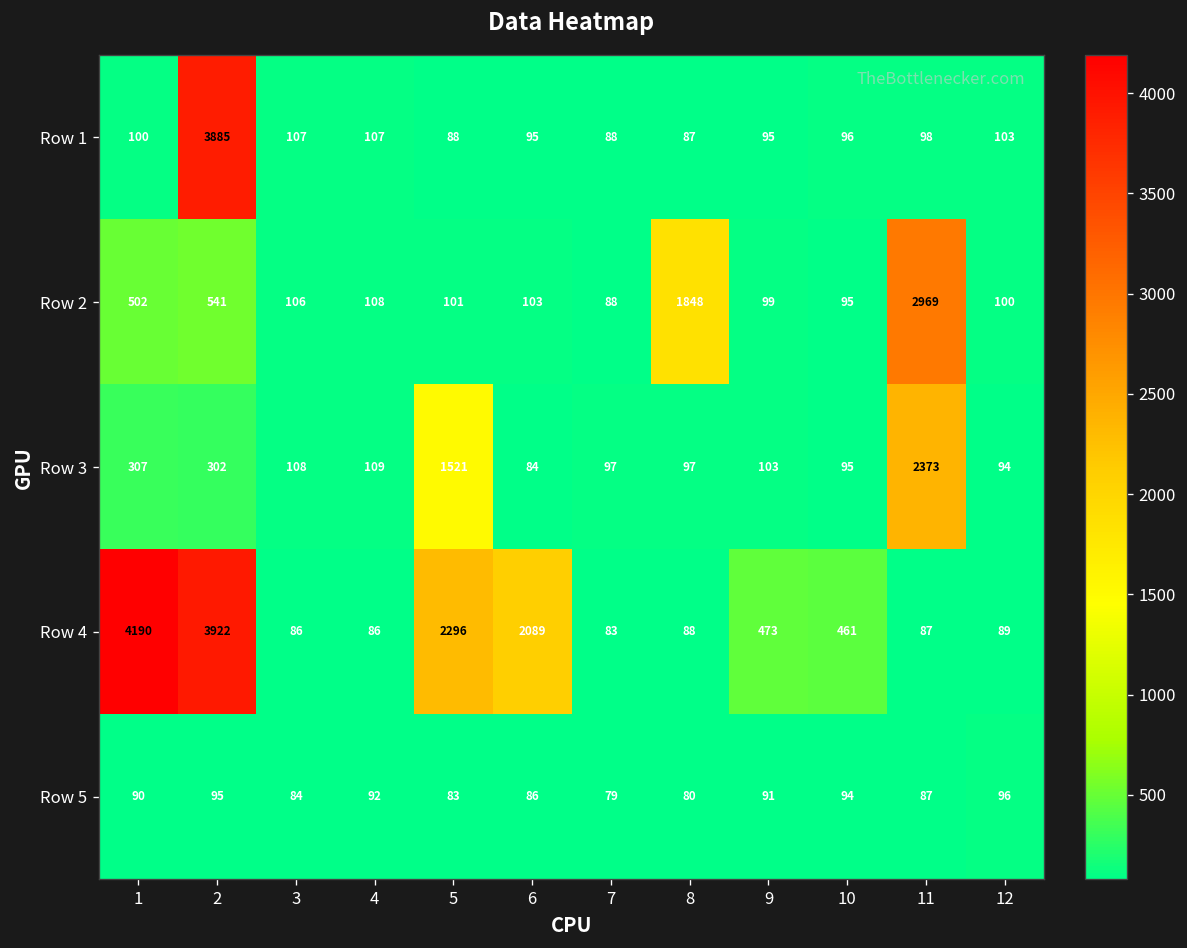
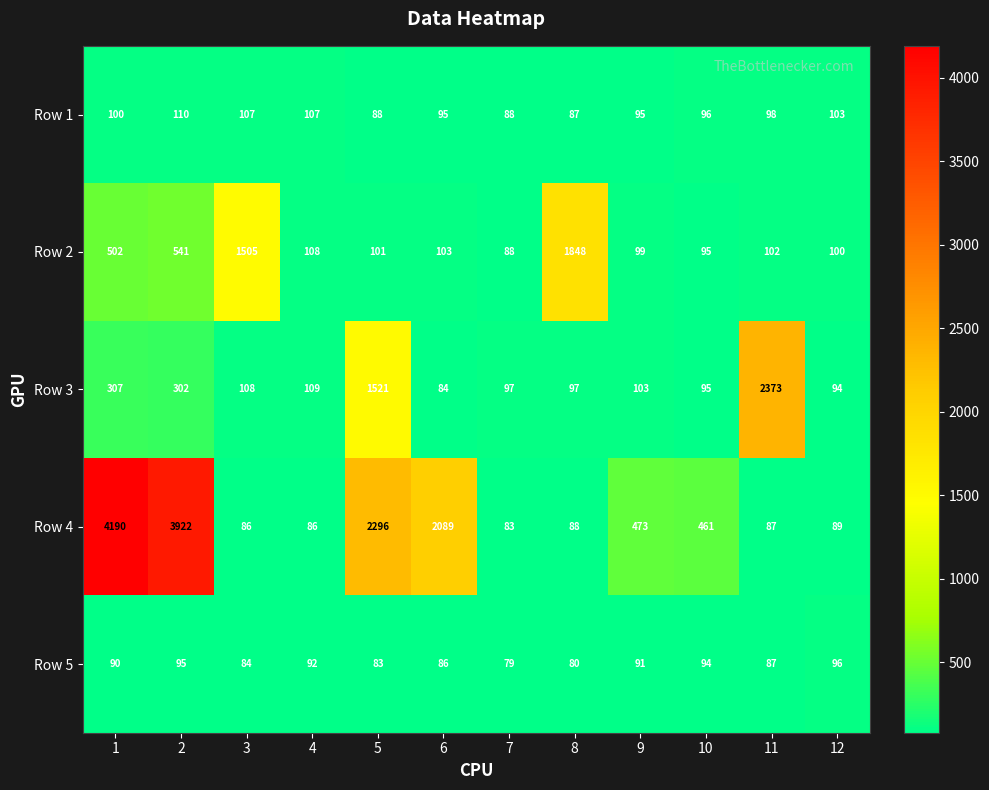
  {
    "Row 1": {
      "1": 100,
-     "2": 3885,
+     "2": 110,
      "3": 107,
      "4": 107,
      "5": 88,
      "6": 95,
      "7": 88,
      "8": 87,
      "9": 95,
      "10": 96,
      "12": 103
    },
    "Row 2": {
      "1": 502,
      "2": 541,
-     "3": 106,
+     "3": 1505,
      "4": 108,
      "5": 101,
      "6": 103,
      "7": 88,
      "8": 1848,
      "9": 99,
      "10": 95,
-     "11": 2969,
+     "11": 102,
      "12": 100
    },
    "Row 3": {
      "1": 307,
      "2": 302,
      "3": 108,
      "4": 109,
      "5": 1521,
      "6": 84,
      "7": 97,
      "8": 97,
      "9": 103,
      "10": 95,
      "11": 2373,
      "12": 94
    },
    "Row 4": {
      "1": 4190,
      "2": 3922,
      "3": 86,
      "4": 86,
      "5": 2296,
      "6": 2089,
      "7": 83,
      "8": 88,
      "9": 473,
      "10": 461,
      "11": 87,
      "12": 89
    },
    "Row 5": {
      "1": 90,
      "2": 95,
      "3": 84,
      "4": 92,
      "5": 83,
      "6": 86,
      "7": 79,
      "8": 80,
      "9": 91,
      "10": 94,
      "11": 87,
      "12": 96
    }
  }
